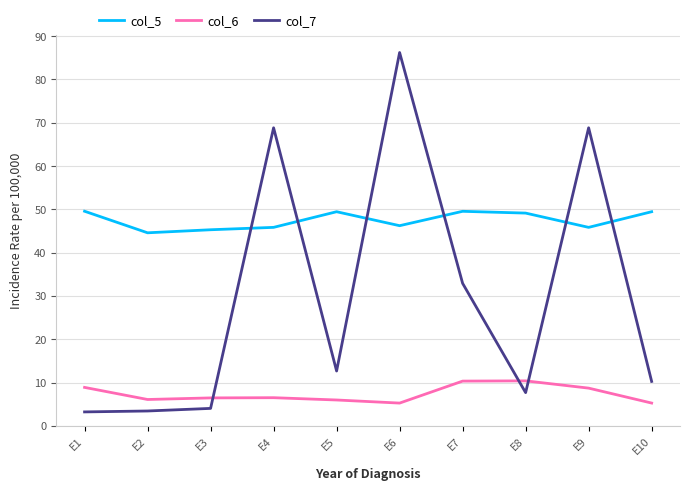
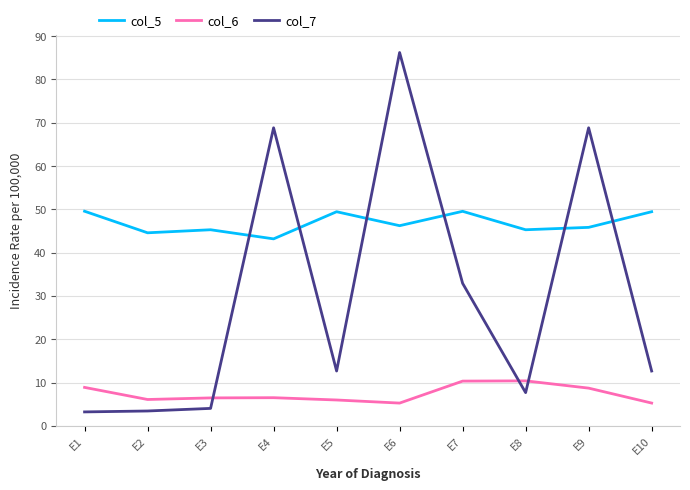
  {
    "col_5": {
      "E1": 50,
      "E2": 45,
      "E3": 45,
-     "E4": 46,
+     "E4": 43,
      "E5": 49,
      "E6": 46,
      "E7": 50,
-     "E8": 49,
+     "E8": 45,
      "E9": 46,
      "E10": 49
    },
    "col_6": {
      "E1": 9,
      "E2": 6,
      "E3": 6,
      "E4": 6,
      "E5": 6,
      "E6": 5,
      "E7": 10,
      "E8": 10,
      "E9": 9,
      "E10": 5
    },
    "col_7": {
      "E1": 3,
      "E2": 3,
      "E3": 4,
      "E4": 69,
      "E5": 13,
      "E6": 86,
      "E7": 33,
      "E8": 8,
      "E9": 69,
-     "E10": 10
+     "E10": 13
    }
  }
